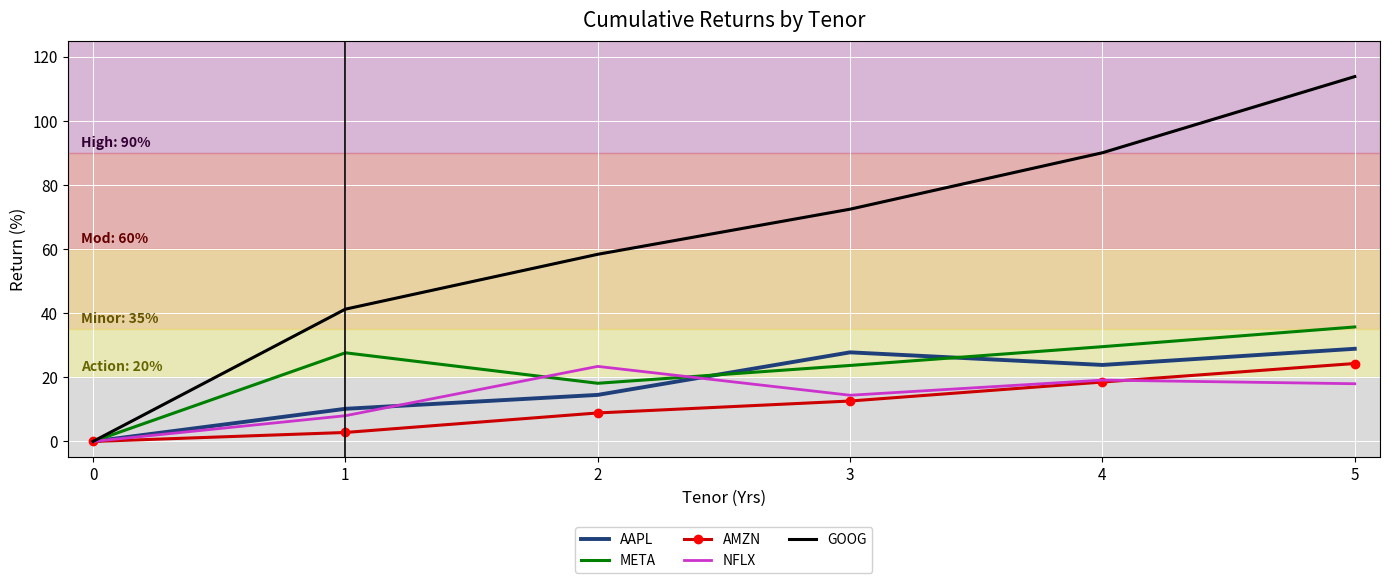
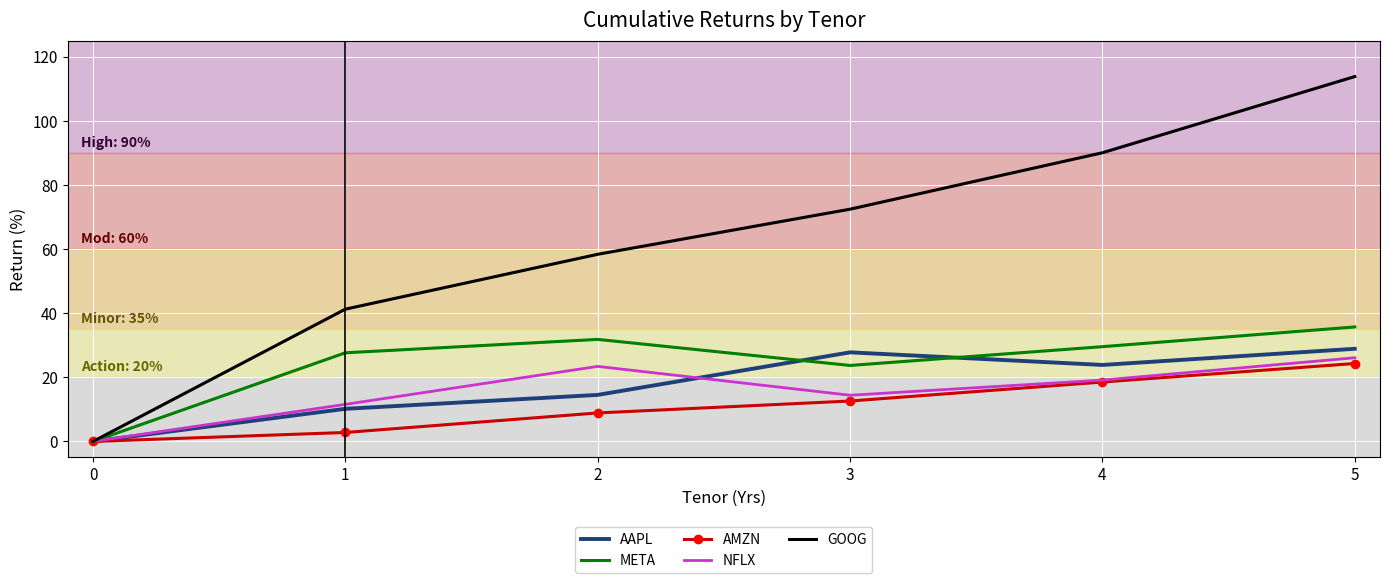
  {
    "AAPL": {
      "1": 10,
      "2": 15,
      "3": 28,
      "4": 24,
      "5": 29
    },
    "META": {
      "1": 28,
-     "2": 18,
+     "2": 32,
      "3": 24,
      "4": 30,
      "5": 36
    },
    "AMZN": {
      "1": 3,
      "2": 9,
      "3": 13,
      "5": 24
    },
    "NFLX": {
-     "1": 8,
+     "1": 12,
      "2": 23,
      "3": 14,
-     "5": 18
+     "5": 26
    },
    "GOOG": {
      "1": 41,
      "2": 58,
      "3": 72,
      "4": 90,
      "5": 114
    }
  }
